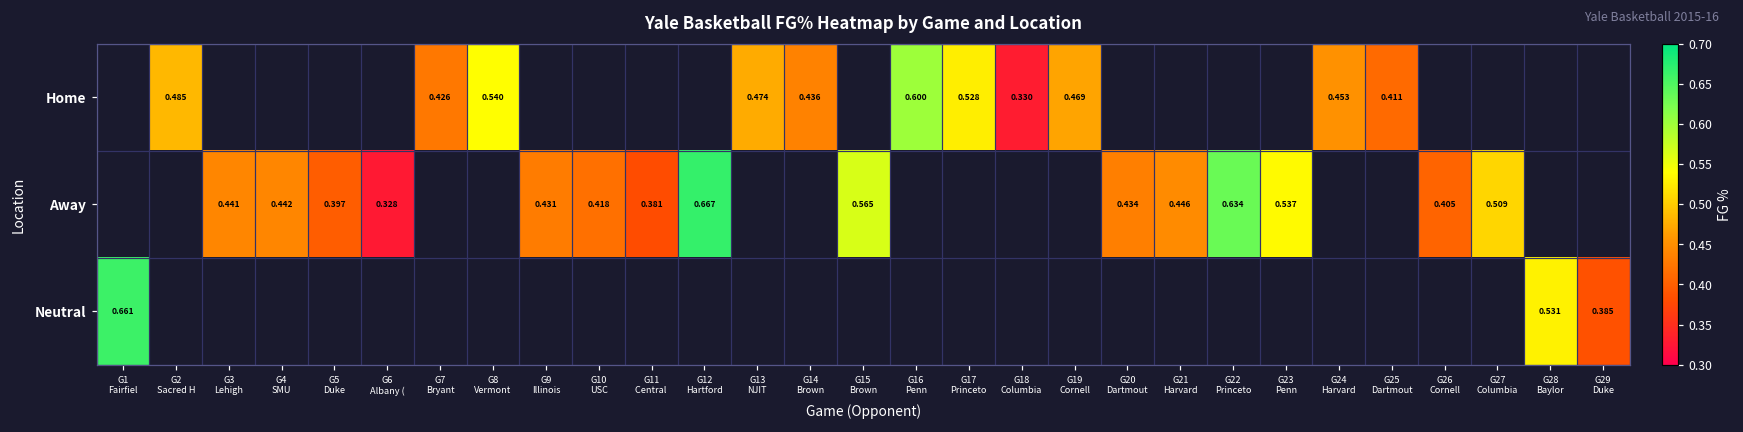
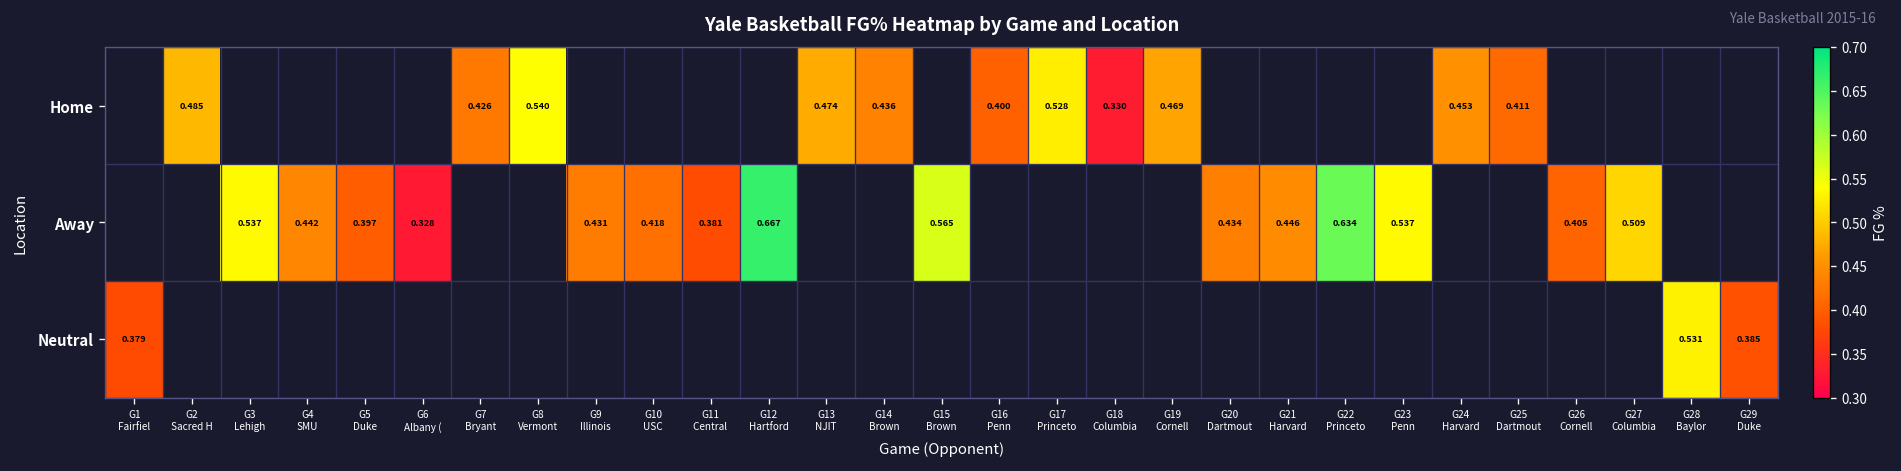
  {
    "Home": {
      "G2 Sacred H": 0.485,
      "G7 Bryant": 0.426,
      "G8 Vermont": 0.540,
      "G13 NJIT": 0.474,
      "G14 Brown": 0.436,
-     "G16 Penn": 0.600,
+     "G16 Penn": 0.400,
      "G17 Princeto": 0.528,
      "G18 Columbia": 0.330,
      "G19 Cornell": 0.469,
      "G24 Harvard": 0.453,
      "G25 Dartmout": 0.411
    },
    "Away": {
-     "G3 Lehigh": 0.441,
+     "G3 Lehigh": 0.537,
      "G4 SMU": 0.442,
      "G5 Duke": 0.397,
      "G6 Albany (": 0.328,
      "G9 Illinois": 0.431,
      "G10 USC": 0.418,
      "G11 Central": 0.381,
      "G12 Hartford": 0.667,
      "G15 Brown": 0.565,
      "G20 Dartmout": 0.434,
      "G21 Harvard": 0.446,
      "G22 Princeto": 0.634,
      "G23 Penn": 0.537,
      "G26 Cornell": 0.405,
      "G27 Columbia": 0.509
    },
    "Neutral": {
-     "G1 Fairfiel": 0.661,
+     "G1 Fairfiel": 0.379,
      "G28 Baylor": 0.531,
      "G29 Duke": 0.385
    }
  }
